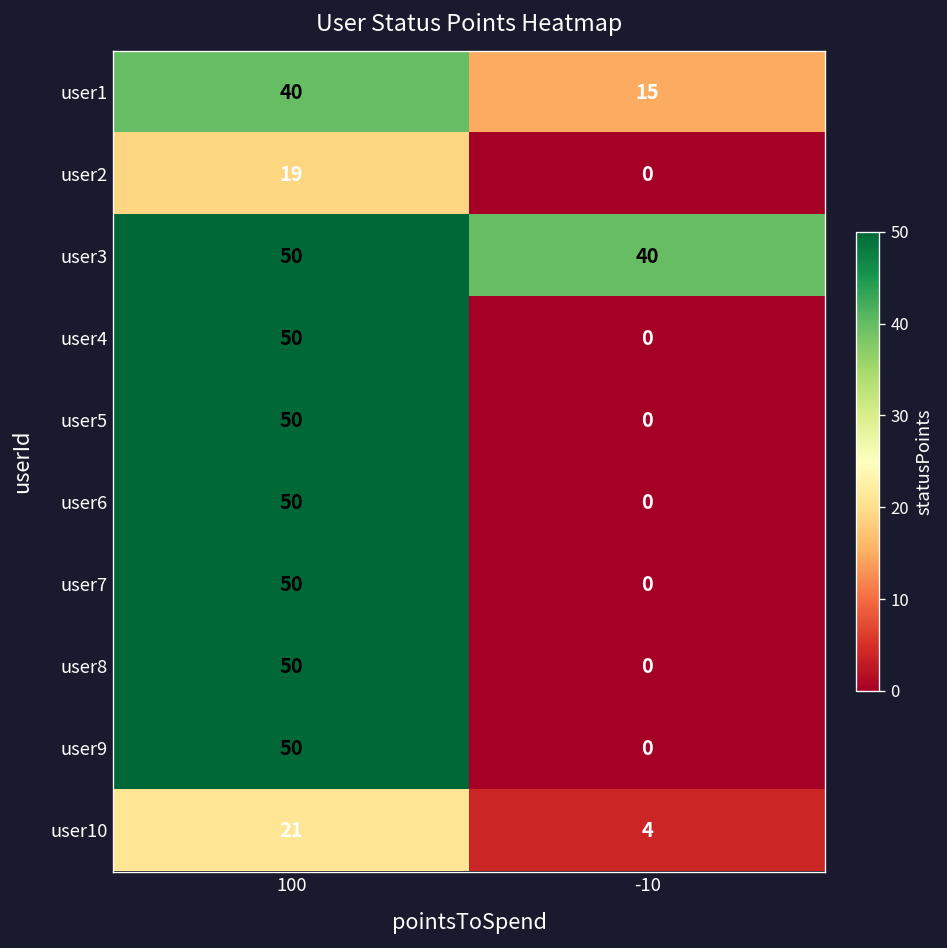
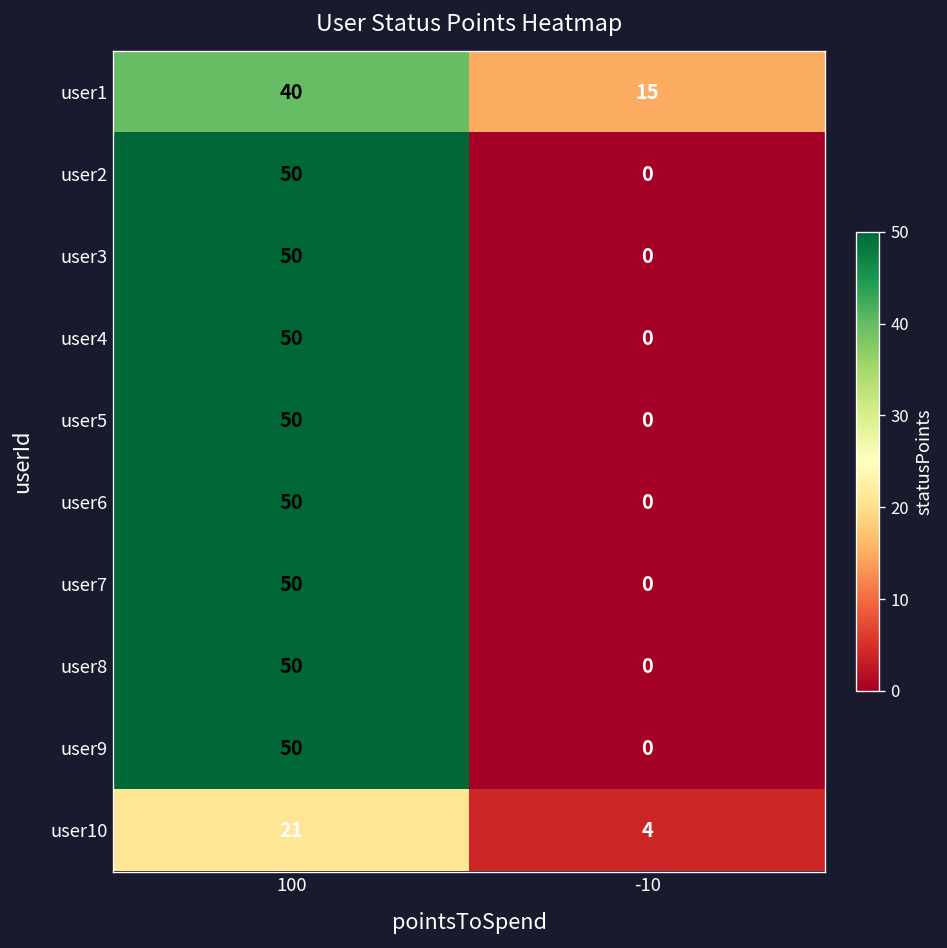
  {
    "user1": {
      "100": 40,
      "-10": 15
    },
    "user2": {
-     "100": 19,
+     "100": 50,
      "-10": 0
    },
    "user3": {
      "100": 50,
-     "-10": 40
+     "-10": 0
    },
    "user4": {
      "100": 50,
      "-10": 0
    },
    "user5": {
      "100": 50,
      "-10": 0
    },
    "user6": {
      "100": 50,
      "-10": 0
    },
    "user7": {
      "100": 50,
      "-10": 0
    },
    "user8": {
      "100": 50,
      "-10": 0
    },
    "user9": {
      "100": 50,
      "-10": 0
    },
    "user10": {
      "100": 21,
      "-10": 4
    }
  }
